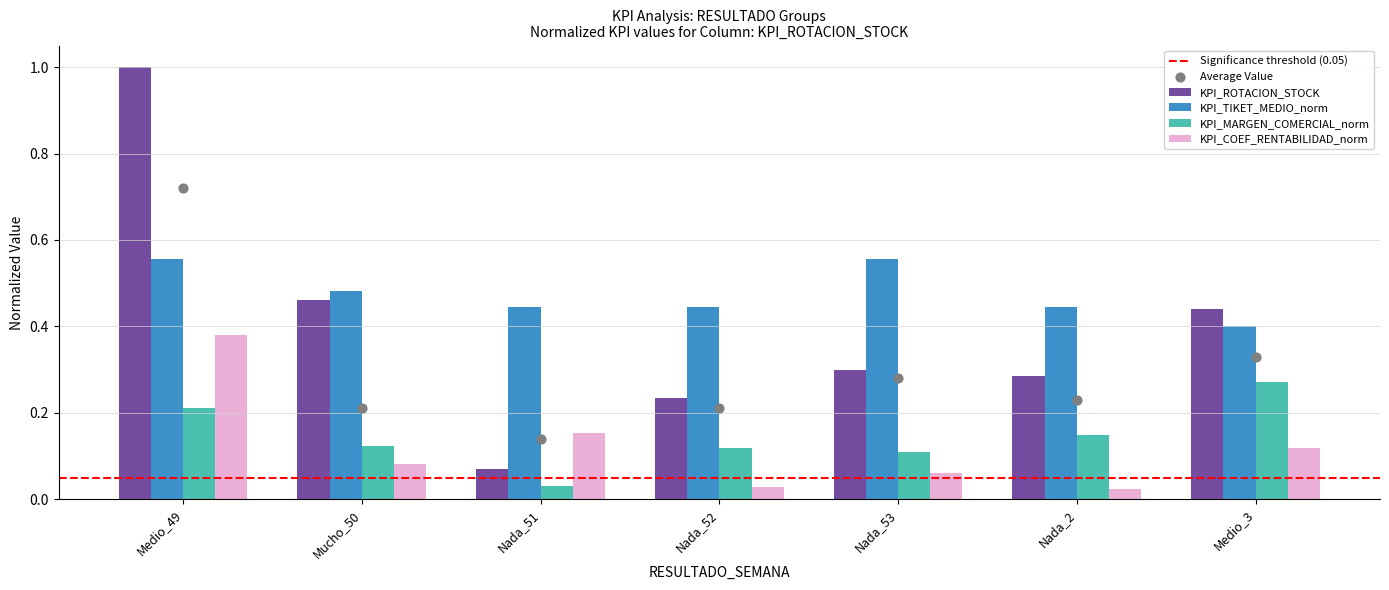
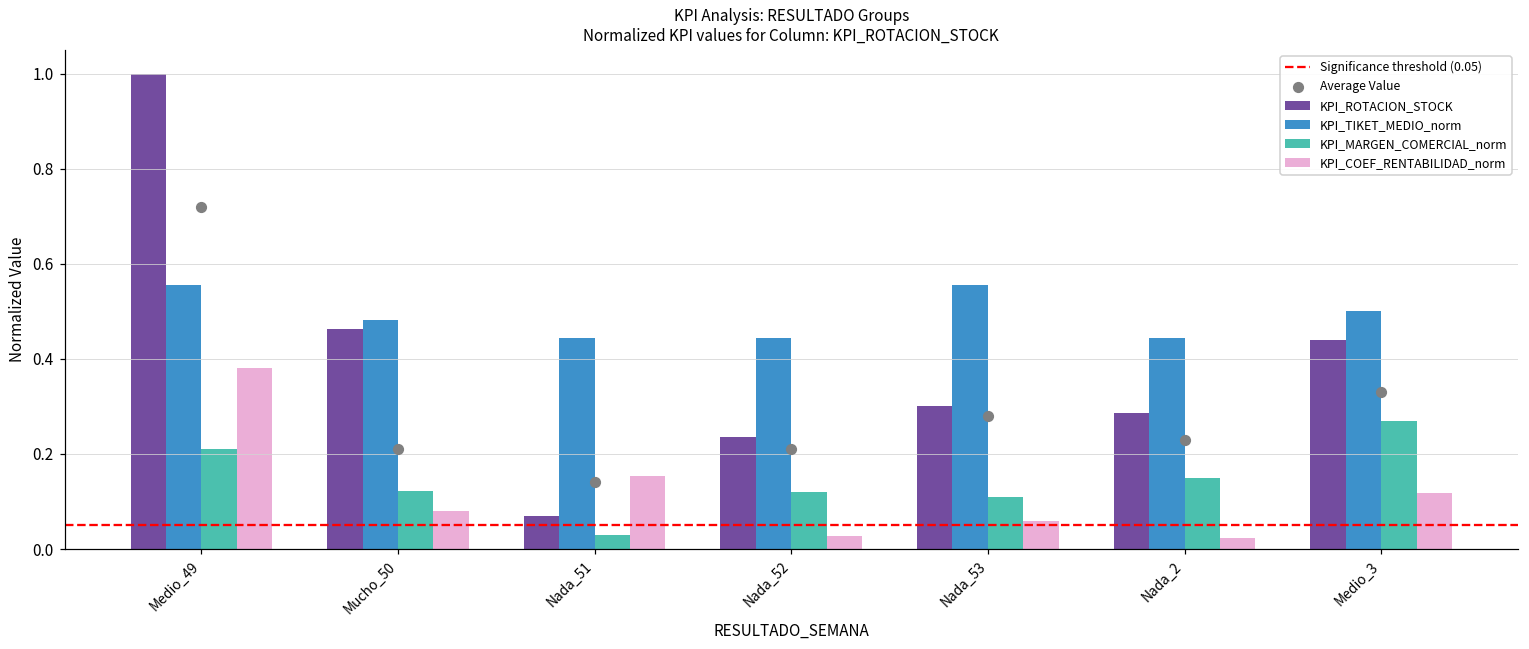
  {
    "KPI_ROTACION_STOCK": {
      "Medio_49": 1.0,
      "Mucho_50": 0.46,
      "Nada_51": 0.07,
      "Nada_52": 0.24,
      "Nada_53": 0.3,
      "Nada_2": 0.29,
      "Medio_3": 0.44
    },
    "KPI_TIKET_MEDIO_norm": {
      "Medio_49": 0.56,
      "Mucho_50": 0.48,
      "Nada_51": 0.44,
      "Nada_52": 0.44,
      "Nada_53": 0.56,
      "Nada_2": 0.44,
-     "Medio_3": 0.4
+     "Medio_3": 0.5
    },
    "KPI_MARGEN_COMERCIAL_norm": {
      "Medio_49": 0.21,
      "Mucho_50": 0.12,
      "Nada_51": 0.03,
      "Nada_52": 0.12,
      "Nada_53": 0.11,
      "Nada_2": 0.15,
      "Medio_3": 0.27
    },
    "KPI_COEF_RENTABILIDAD_norm": {
      "Medio_49": 0.38,
      "Mucho_50": 0.08,
      "Nada_51": 0.15,
      "Nada_52": 0.03,
      "Nada_53": 0.06,
      "Nada_2": 0.02,
      "Medio_3": 0.12
    }
  }
